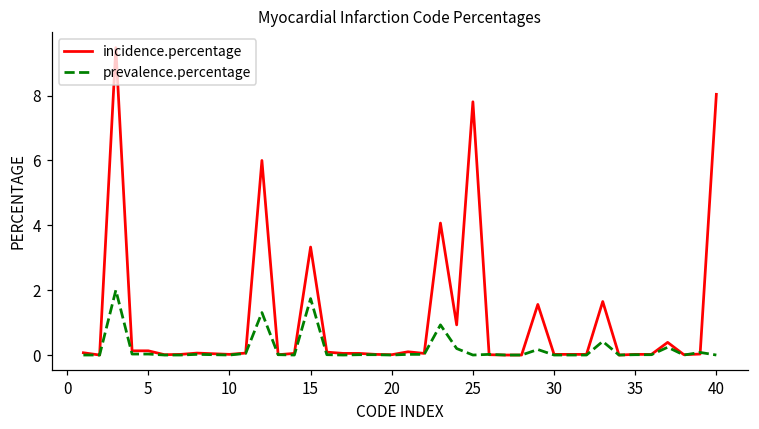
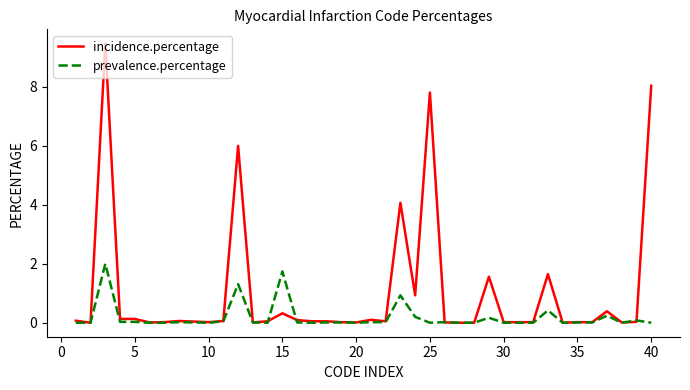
  {
    "incidence.percentage": {
      "5": 0.1,
-     "15": 3.3,
+     "15": 0.3,
      "25": 7.8,
      "40": 8.0
    },
    "prevalence.percentage": {
      "5": 0.0,
      "15": 1.7,
      "25": 0.0,
      "40": 0.0
    }
  }
